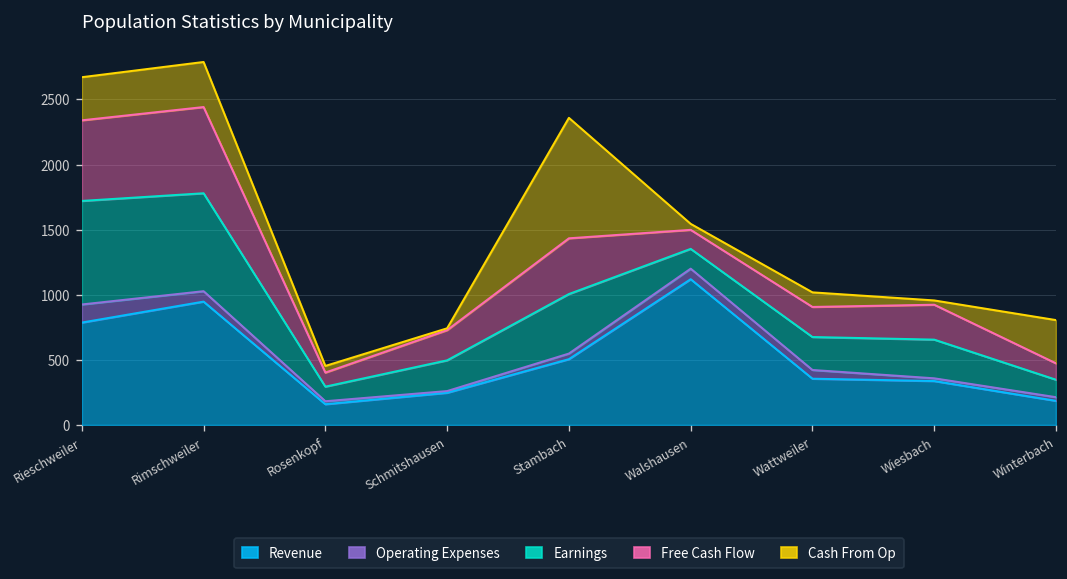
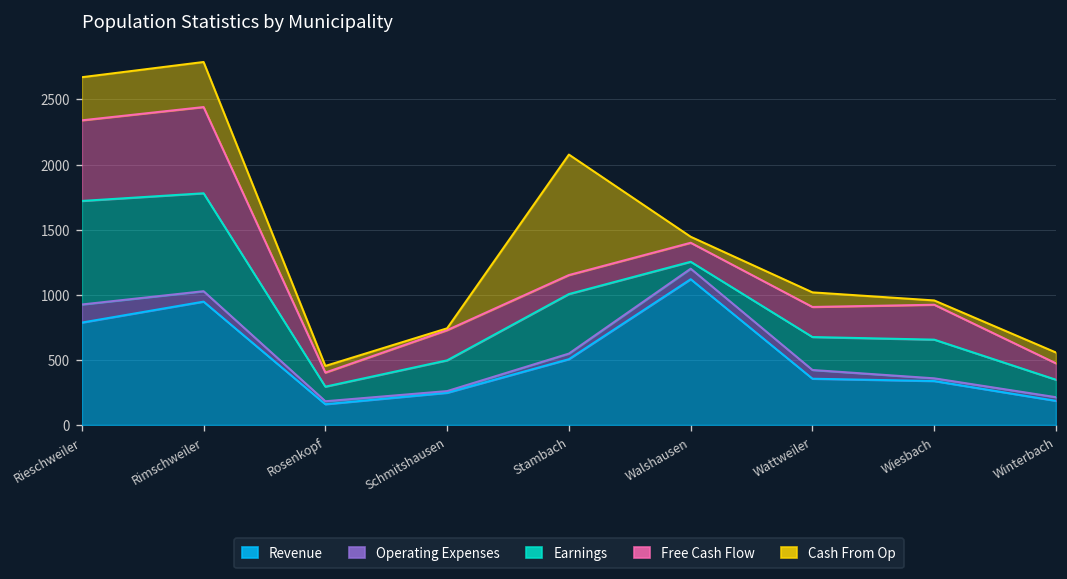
  {
    "Revenue": {
      "Rieschweiler": 790,
      "Rimschweiler": 950,
      "Stambach": 510,
      "Walshausen": 1120,
      "Wattweiler": 360,
      "Winterbach": 190
    },
    "Operating Expenses": {
      "Rieschweiler": 140,
      "Rimschweiler": 80,
      "Stambach": 40,
      "Walshausen": 80,
      "Wattweiler": 70,
      "Winterbach": 30
    },
    "Earnings": {
      "Rieschweiler": 800,
      "Rimschweiler": 750,
      "Rosenkopf": 110,
      "Schmitshausen": 240,
      "Stambach": 460,
-     "Walshausen": 150,
+     "Walshausen": 50,
      "Wattweiler": 250,
      "Wiesbach": 300,
      "Winterbach": 130
    },
    "Free Cash Flow": {
      "Rieschweiler": 620,
      "Rimschweiler": 660,
      "Rosenkopf": 110,
-     "Stambach": 430,
+     "Stambach": 150,
      "Walshausen": 150,
      "Wattweiler": 230,
      "Wiesbach": 270,
      "Winterbach": 130
    },
    "Cash From Op": {
      "Rieschweiler": 330,
      "Rimschweiler": 350,
      "Rosenkopf": 50,
      "Stambach": 930,
      "Walshausen": 50,
      "Wattweiler": 110,
      "Wiesbach": 30,
-     "Winterbach": 330
+     "Winterbach": 80
    }
  }
